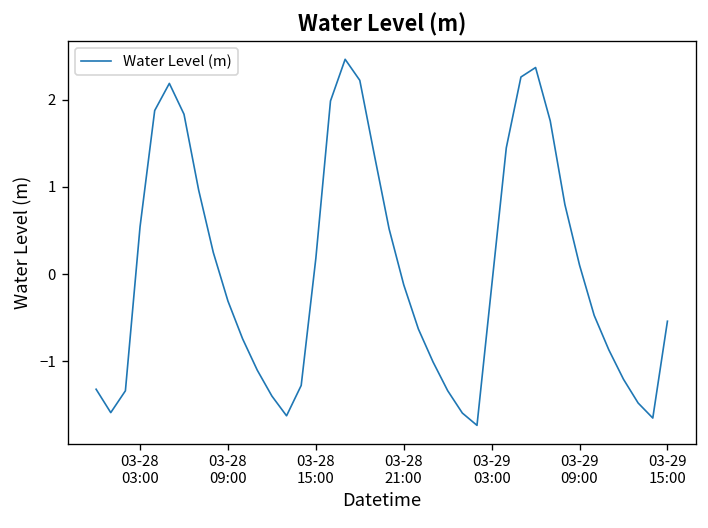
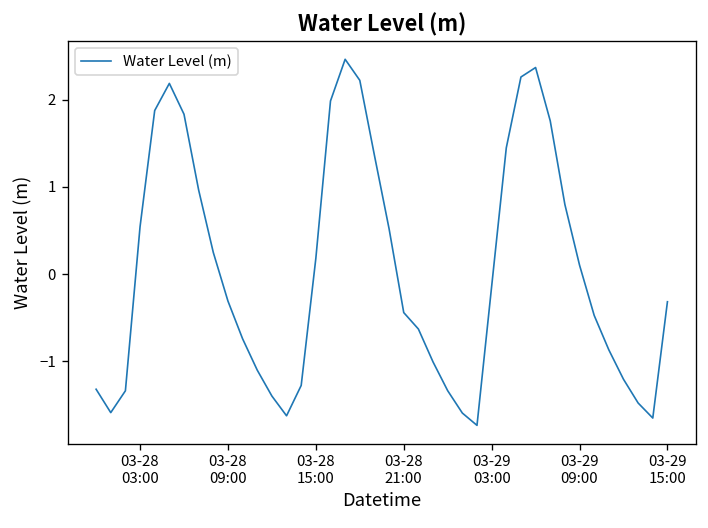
  {
    "03-28 03:00": 0.5,
    "03-28 09:00": -0.3,
    "03-28 15:00": 0.2,
-   "03-28 21:00": -0.1,
+   "03-28 21:00": -0.4,
    "03-29 03:00": -0.1,
    "03-29 09:00": 0.1,
-   "03-29 15:00": -0.5
+   "03-29 15:00": -0.3
  }
